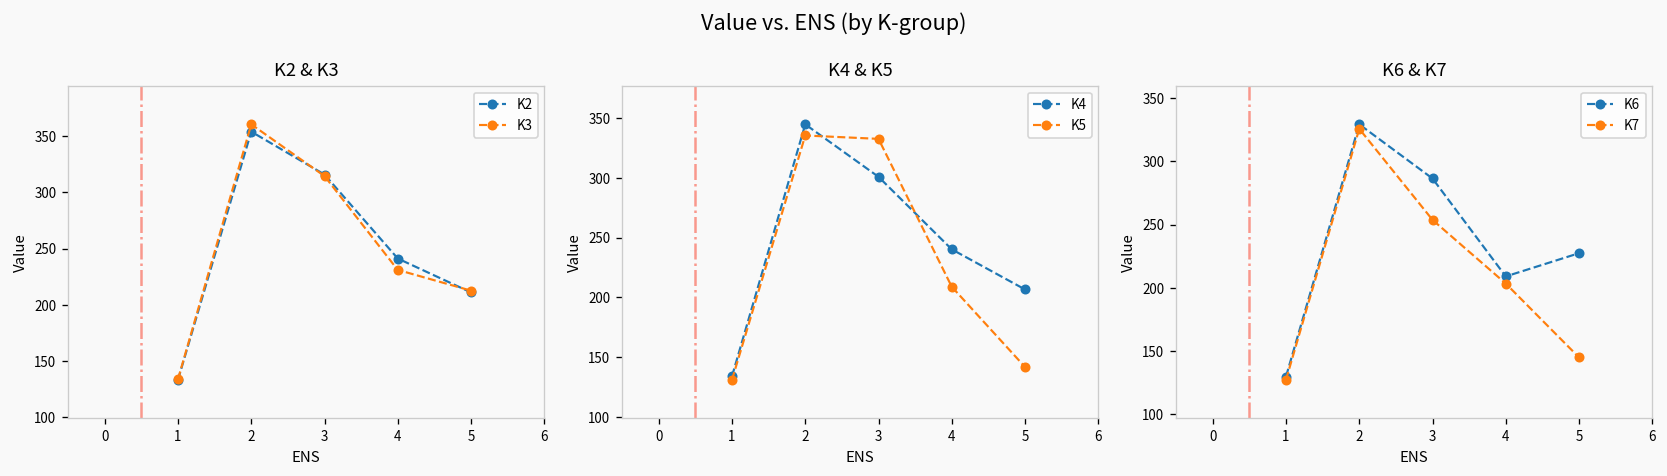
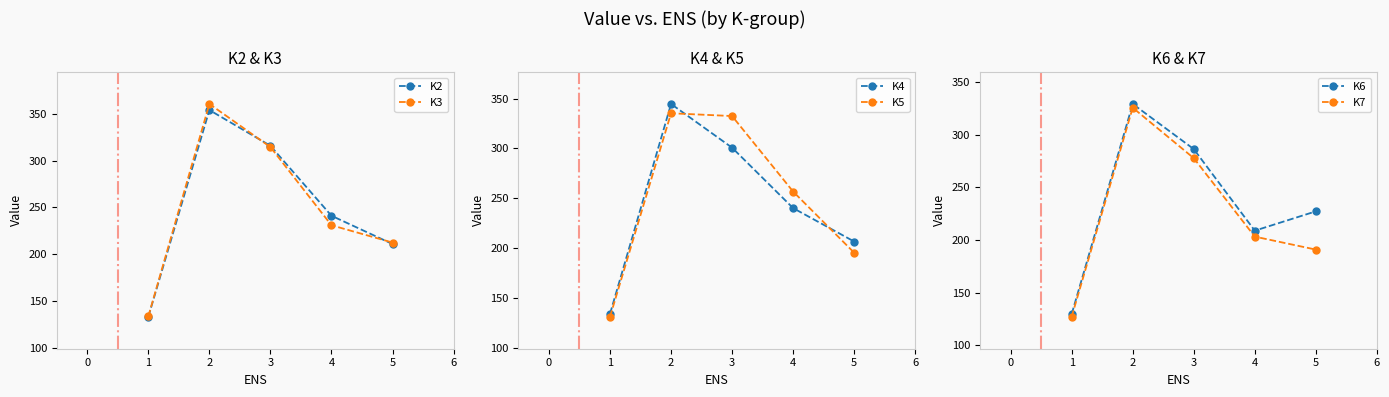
  {
    "K2 & K3": {
      "K2": {
        "2": 350,
        "4": 240
      },
      "K3": {
        "2": 360,
        "4": 230
      }
    },
    "K4 & K5": {
      "K4": {
        "1": 130,
        "2": 340,
        "3": 300,
        "4": 240,
        "5": 210
      },
      "K5": {
        "1": 130,
        "2": 340,
        "3": 330,
-       "4": 210,
-       "5": 140
+       "4": 260,
+       "5": 200
      }
    },
    "K6 & K7": {
      "K6": {
        "1": 130,
        "2": 329,
        "3": 286,
        "4": 209,
        "5": 227
      },
      "K7": {
        "1": 127,
        "2": 326,
-       "3": 254,
+       "3": 278,
        "4": 203,
-       "5": 145
+       "5": 191
      }
    }
  }
